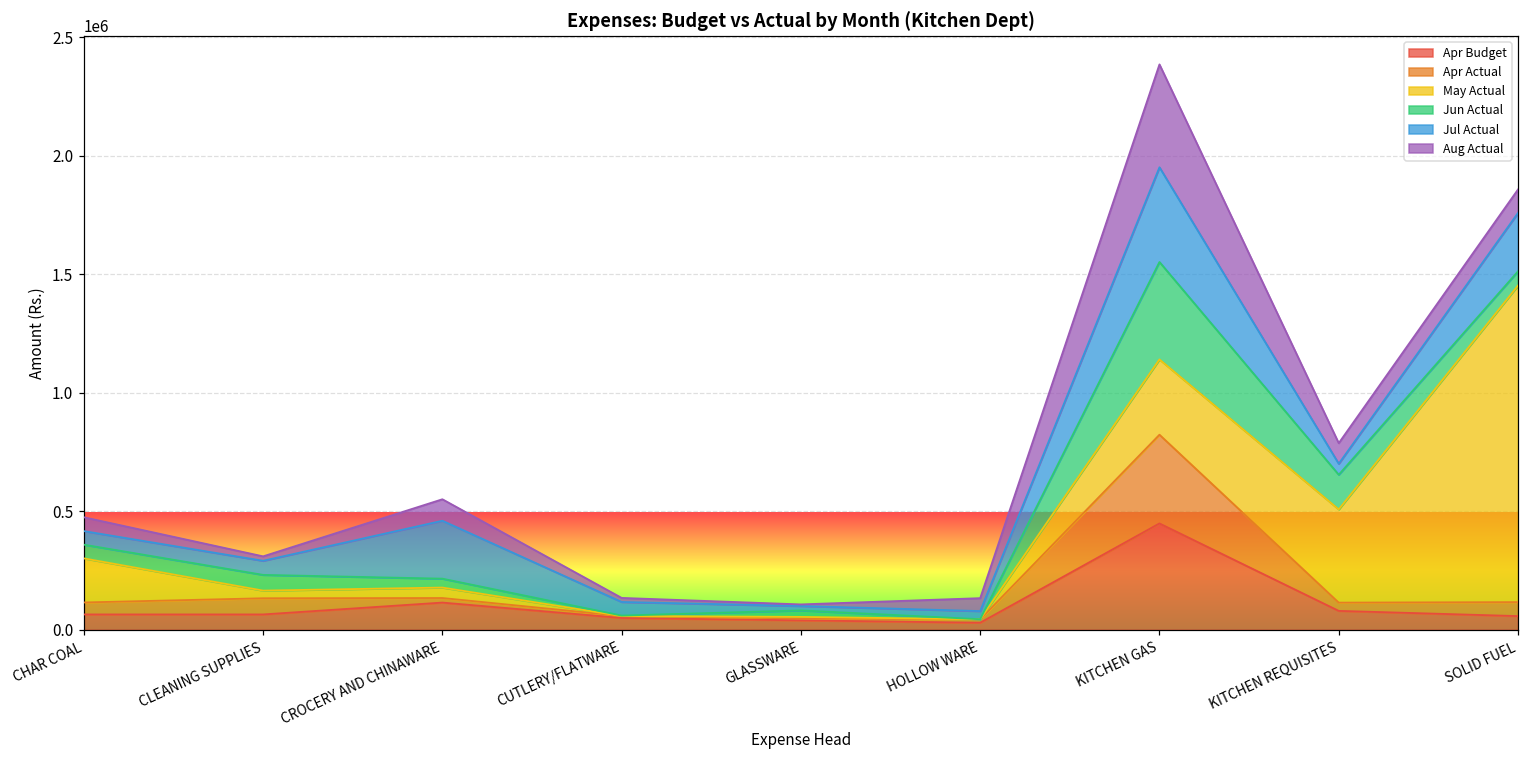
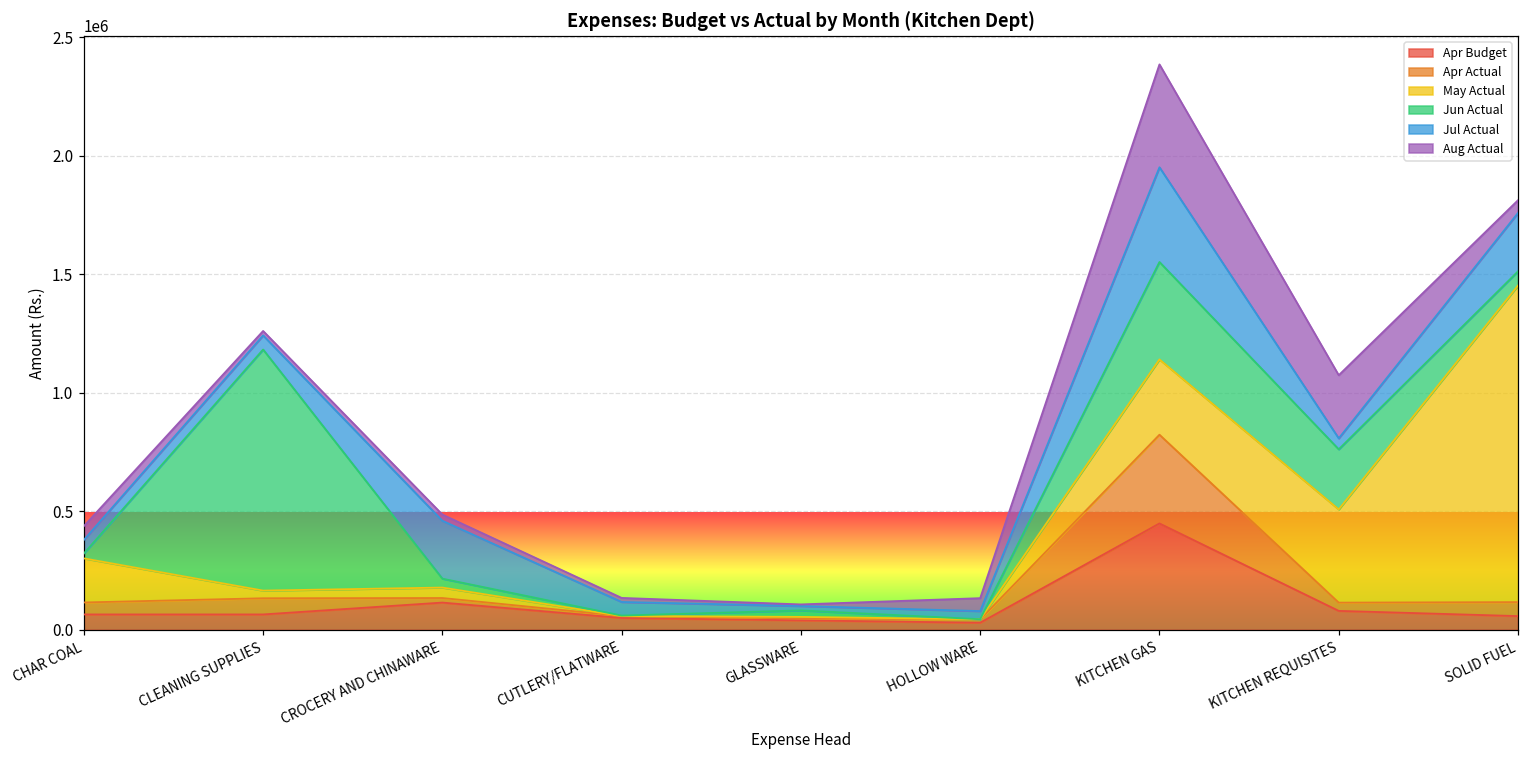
  {
    "May Actual": {
      "CHAR COAL": 190000,
      "CLEANING SUPPLIES": 30000,
      "CROCERY AND CHINAWARE": 40000,
      "KITCHEN GAS": 320000,
      "KITCHEN REQUISITES": 390000,
      "SOLID FUEL": 1340000
    },
    "Jun Actual": {
-     "CHAR COAL": 60000,
-     "CLEANING SUPPLIES": 70000,
+     "CHAR COAL": 20000,
+     "CLEANING SUPPLIES": 1020000,
      "CROCERY AND CHINAWARE": 40000,
      "GLASSWARE": 30000,
      "KITCHEN GAS": 410000,
-     "KITCHEN REQUISITES": 150000,
+     "KITCHEN REQUISITES": 250000,
      "SOLID FUEL": 60000
    },
    "Jul Actual": {
      "CHAR COAL": 60000,
      "CLEANING SUPPLIES": 60000,
      "CROCERY AND CHINAWARE": 240000,
      "CUTLERY/FLATWARE": 60000,
      "HOLLOW WARE": 30000,
      "KITCHEN GAS": 400000,
      "KITCHEN REQUISITES": 50000,
      "SOLID FUEL": 250000
    },
    "Aug Actual": {
      "CHAR COAL": 60000,
      "CLEANING SUPPLIES": 20000,
-     "CROCERY AND CHINAWARE": 90000,
+     "CROCERY AND CHINAWARE": 30000,
      "CUTLERY/FLATWARE": 20000,
      "HOLLOW WARE": 50000,
      "KITCHEN GAS": 430000,
-     "KITCHEN REQUISITES": 90000,
-     "SOLID FUEL": 100000
+     "KITCHEN REQUISITES": 270000,
+     "SOLID FUEL": 50000
    }
  }
